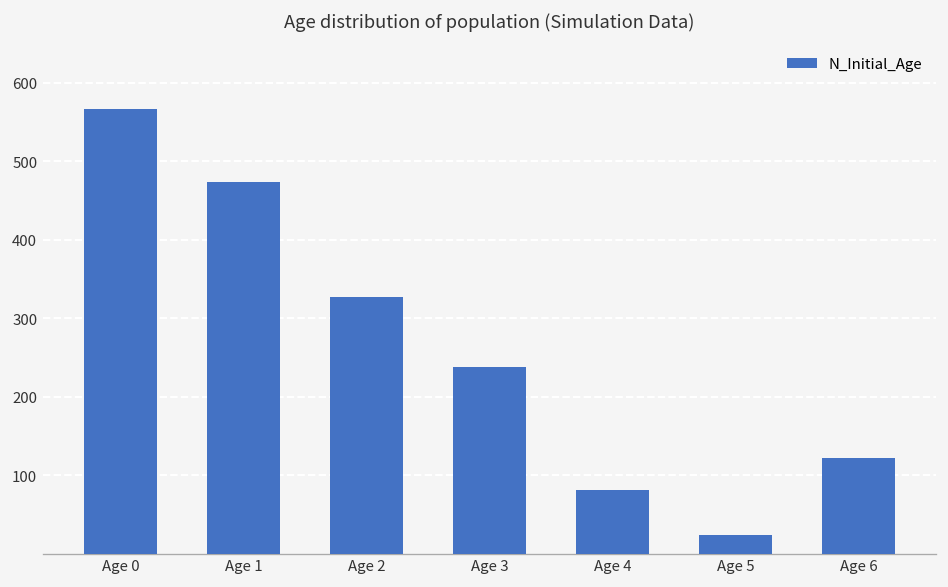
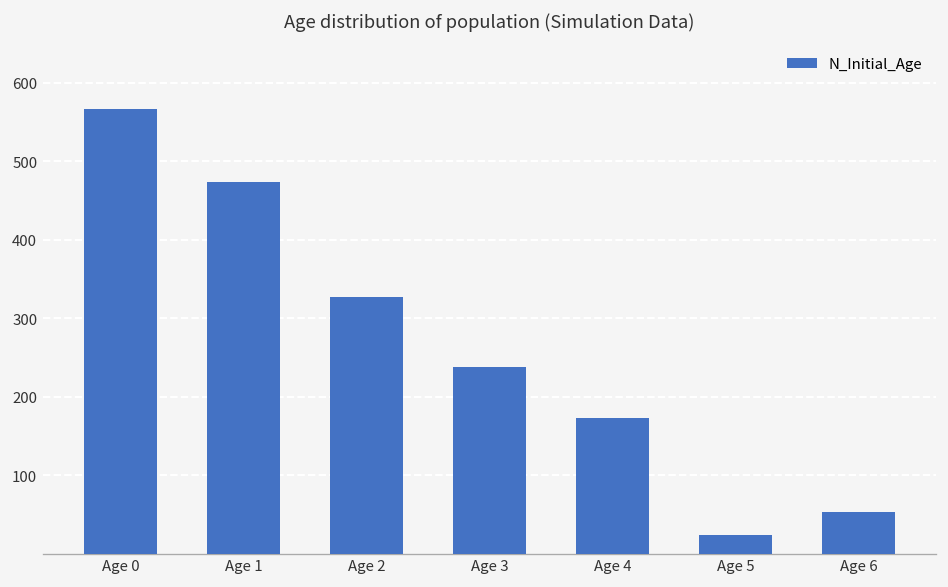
  {
    "Age 0": 570,
    "Age 1": 470,
    "Age 2": 330,
    "Age 3": 240,
-   "Age 4": 80,
+   "Age 4": 170,
    "Age 5": 20,
-   "Age 6": 120
+   "Age 6": 50
  }
